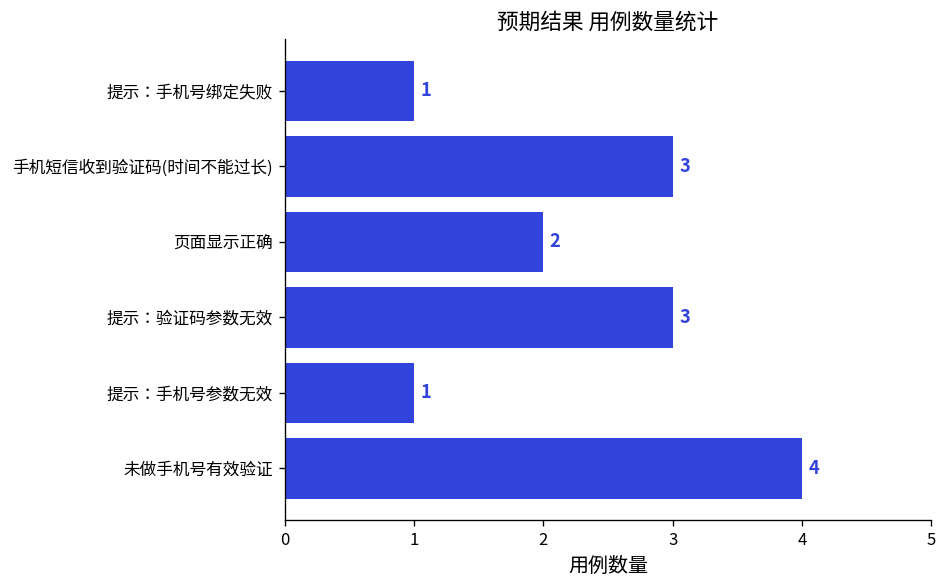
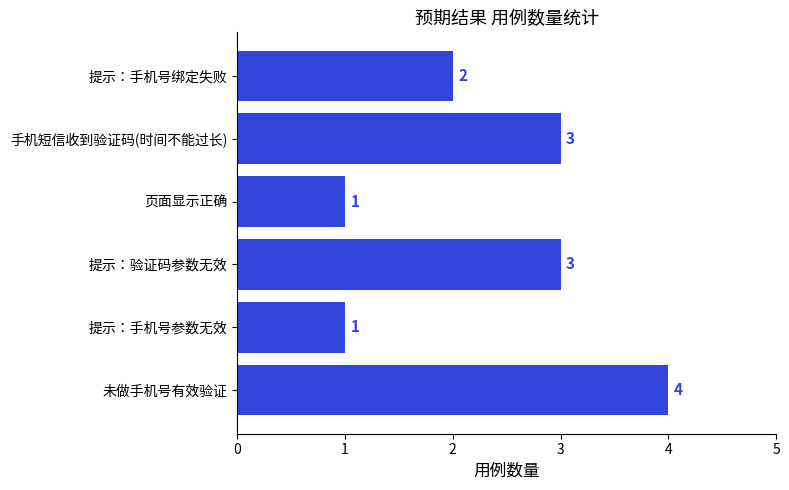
  {
-   "提示：手机号绑定失败": 1,
+   "提示：手机号绑定失败": 2,
    "手机短信收到验证码(时间不能过长)": 3,
-   "页面显示正确": 2,
+   "页面显示正确": 1,
    "提示：验证码参数无效": 3,
    "提示：手机号参数无效": 1,
    "未做手机号有效验证": 4
  }
